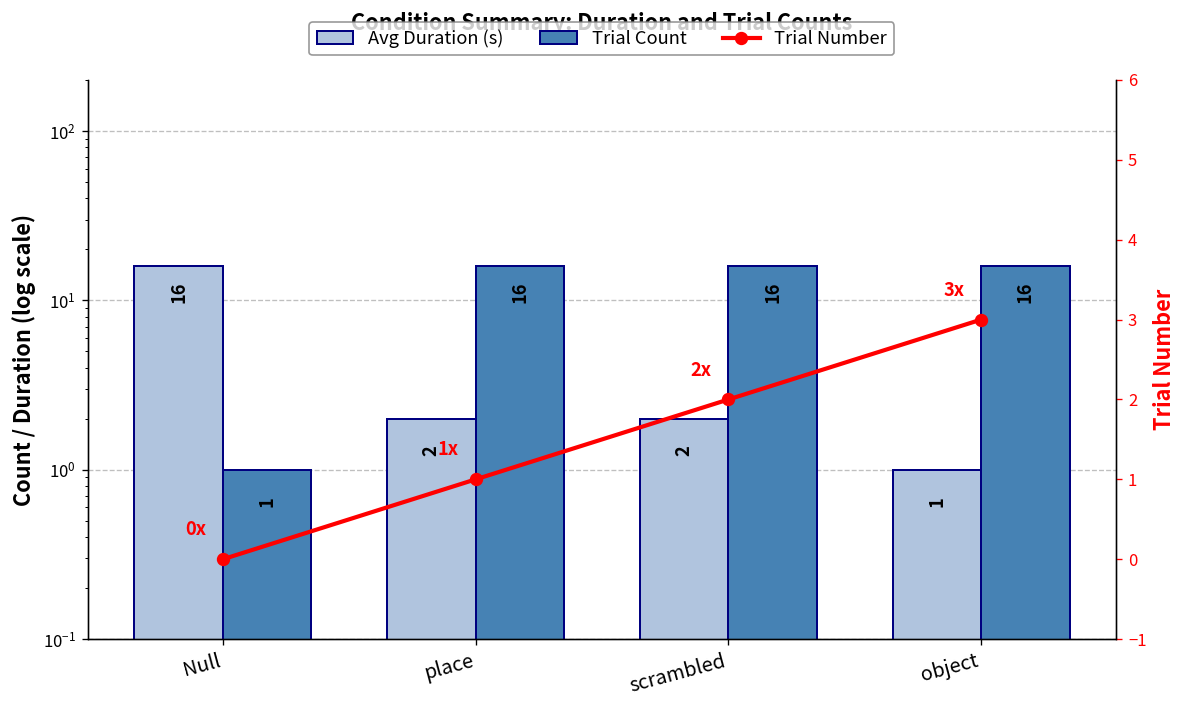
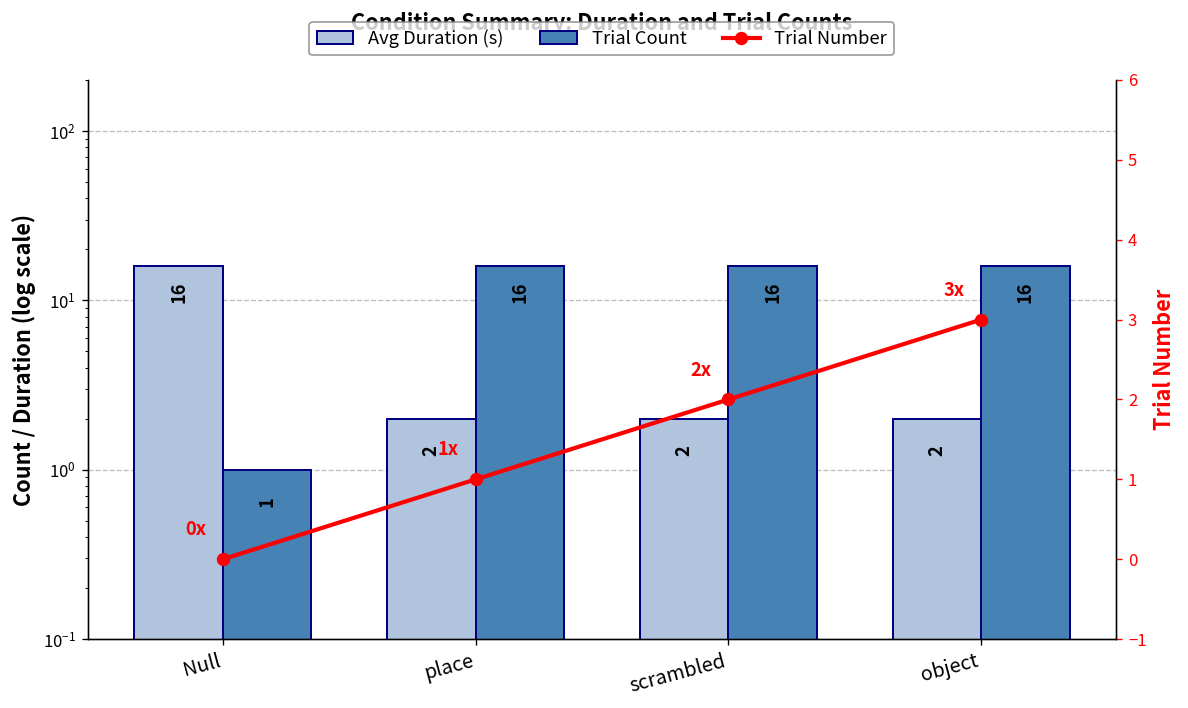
  {
    "Avg Duration (s)": {
      "Null": "16",
      "scrambled": "2",
-     "object": "1"
+     "object": "2"
    },
    "Trial Count": {
      "Null": "1",
      "place": "16",
      "scrambled": "16",
      "object": "16"
    },
    "Trial Number": {
      "Null": "0x",
      "place": "1x",
      "scrambled": "2x",
      "object": "3x"
    }
  }
